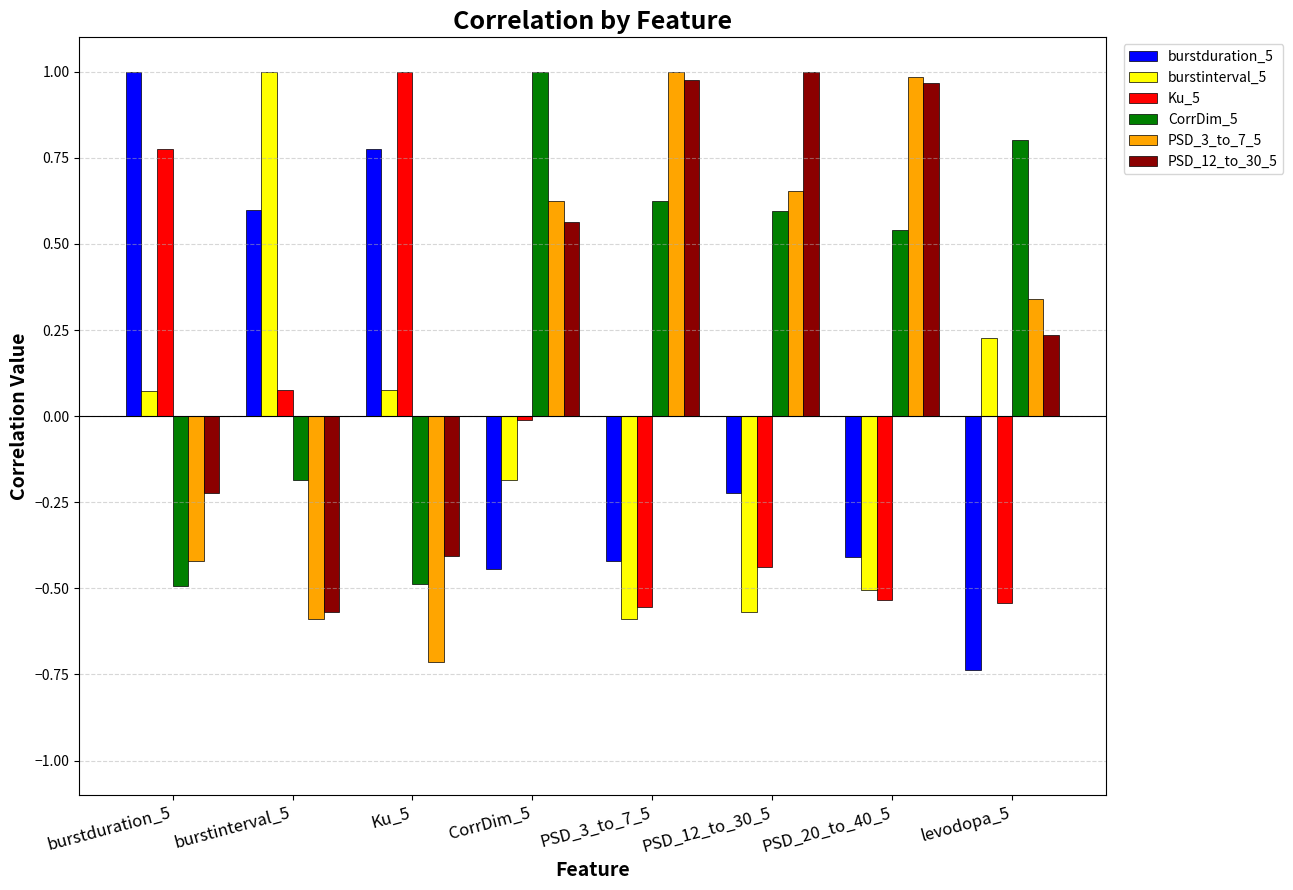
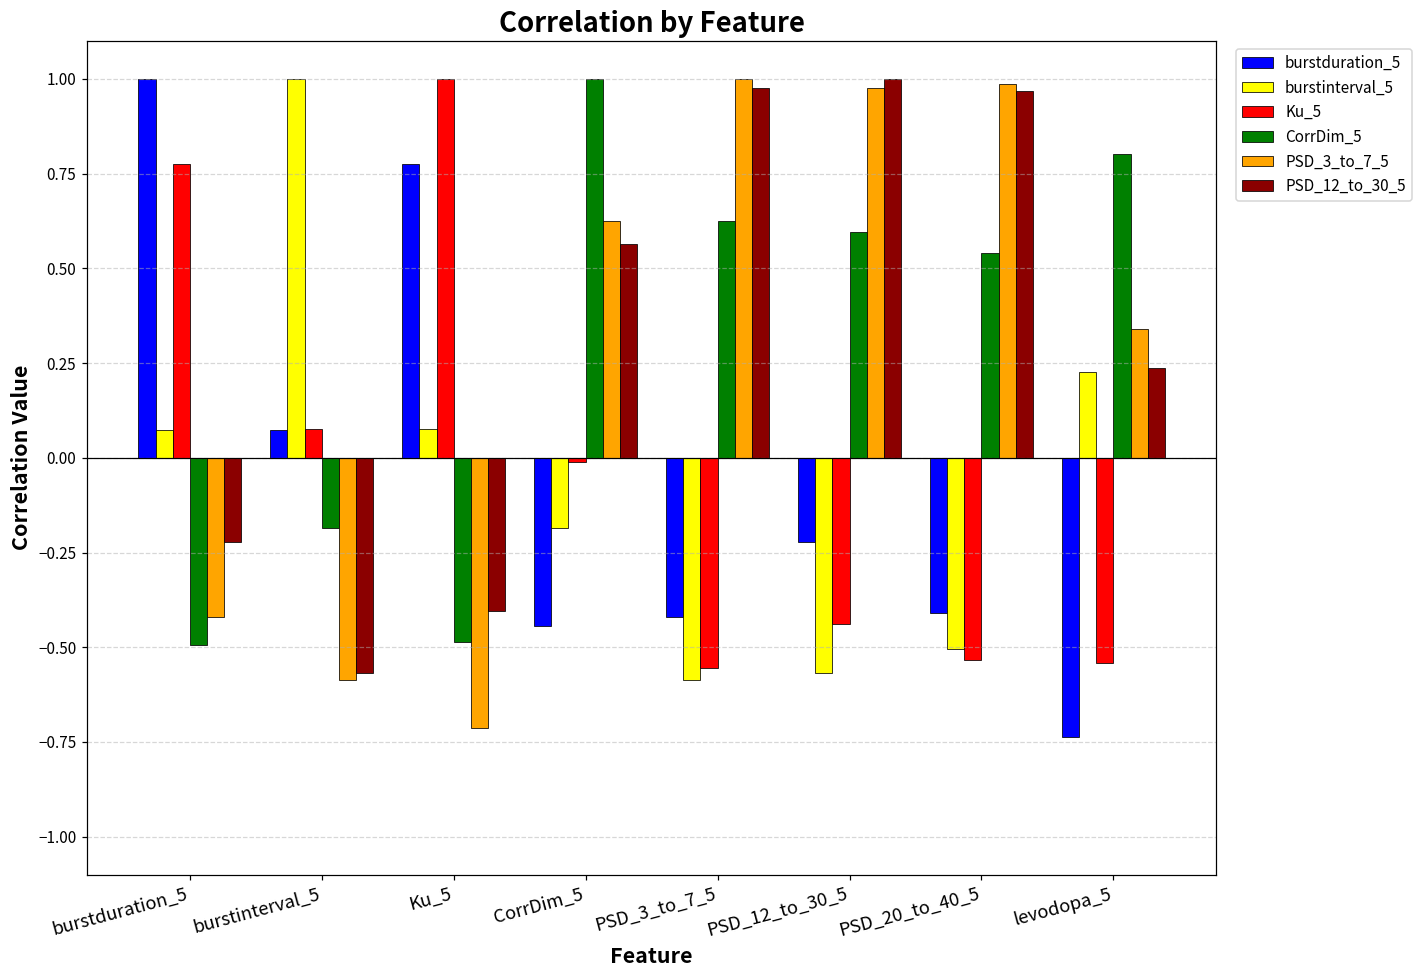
  {
    "burstduration_5": {
      "burstduration_5": 1.00,
-     "burstinterval_5": 0.60,
+     "burstinterval_5": 0.07,
      "Ku_5": 0.78,
      "CorrDim_5": -0.44,
      "PSD_3_to_7_5": -0.42,
      "PSD_12_to_30_5": -0.22,
      "PSD_20_to_40_5": -0.41,
      "levodopa_5": -0.74
    },
    "burstinterval_5": {
      "burstduration_5": 0.07,
      "burstinterval_5": 1.00,
      "Ku_5": 0.08,
      "CorrDim_5": -0.18,
      "PSD_3_to_7_5": -0.59,
      "PSD_12_to_30_5": -0.57,
      "PSD_20_to_40_5": -0.50,
      "levodopa_5": 0.23
    },
    "Ku_5": {
      "burstduration_5": 0.78,
      "burstinterval_5": 0.08,
      "Ku_5": 1.00,
      "CorrDim_5": -0.01,
      "PSD_3_to_7_5": -0.55,
      "PSD_12_to_30_5": -0.44,
      "PSD_20_to_40_5": -0.53,
      "levodopa_5": -0.54
    },
    "CorrDim_5": {
      "burstduration_5": -0.49,
      "burstinterval_5": -0.18,
      "Ku_5": -0.49,
      "CorrDim_5": 1.00,
      "PSD_3_to_7_5": 0.63,
      "PSD_12_to_30_5": 0.60,
      "PSD_20_to_40_5": 0.54,
      "levodopa_5": 0.80
    },
    "PSD_3_to_7_5": {
      "burstduration_5": -0.42,
      "burstinterval_5": -0.59,
      "Ku_5": -0.71,
      "CorrDim_5": 0.63,
      "PSD_3_to_7_5": 1.00,
-     "PSD_12_to_30_5": 0.65,
+     "PSD_12_to_30_5": 0.98,
      "PSD_20_to_40_5": 0.99,
      "levodopa_5": 0.34
    },
    "PSD_12_to_30_5": {
      "burstduration_5": -0.22,
      "burstinterval_5": -0.57,
      "Ku_5": -0.41,
      "CorrDim_5": 0.56,
      "PSD_3_to_7_5": 0.98,
      "PSD_12_to_30_5": 1.00,
      "PSD_20_to_40_5": 0.97,
      "levodopa_5": 0.24
    }
  }
